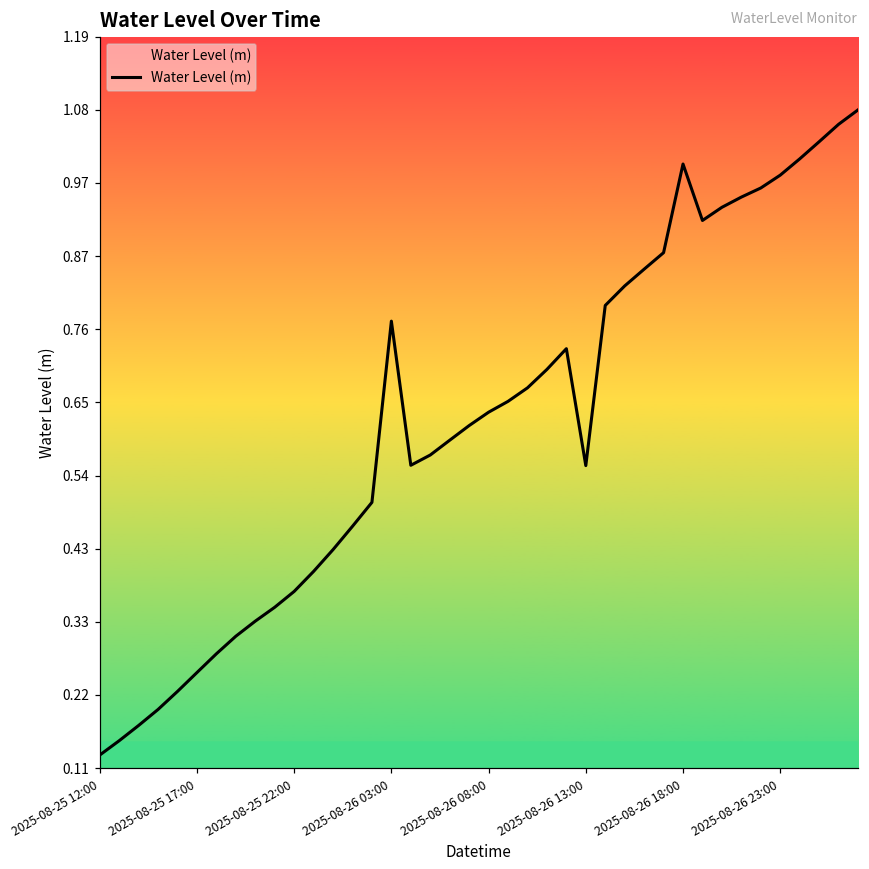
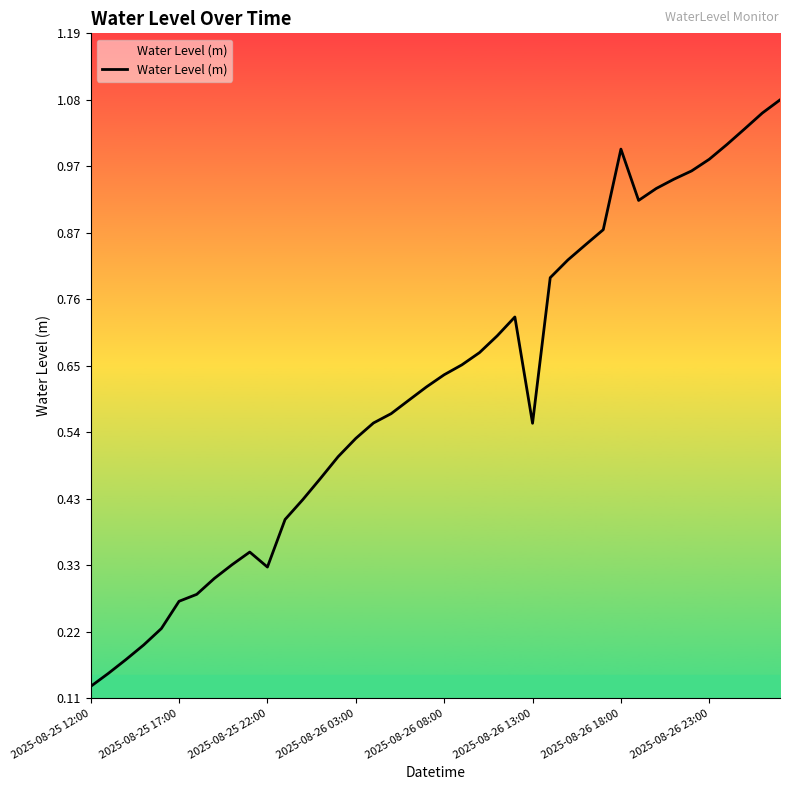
  {
-   "2025-08-25 17:00": 0.25,
-   "2025-08-25 22:00": 0.37,
-   "2025-08-26 03:00": 0.77,
+   "2025-08-25 17:00": 0.27,
+   "2025-08-25 22:00": 0.32,
+   "2025-08-26 03:00": 0.53,
    "2025-08-26 08:00": 0.64,
    "2025-08-26 13:00": 0.56,
    "2025-08-26 18:00": 1.00,
    "2025-08-26 23:00": 0.99
  }
